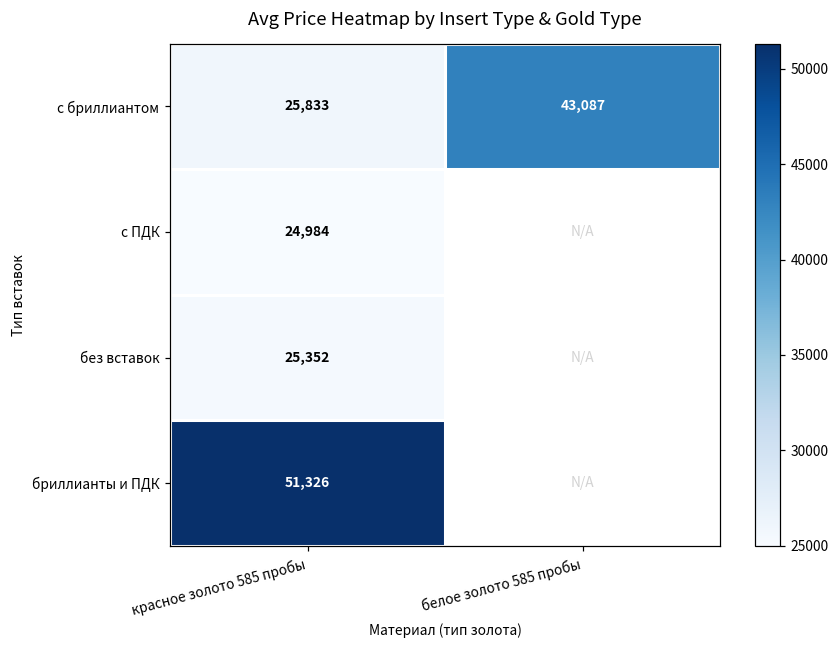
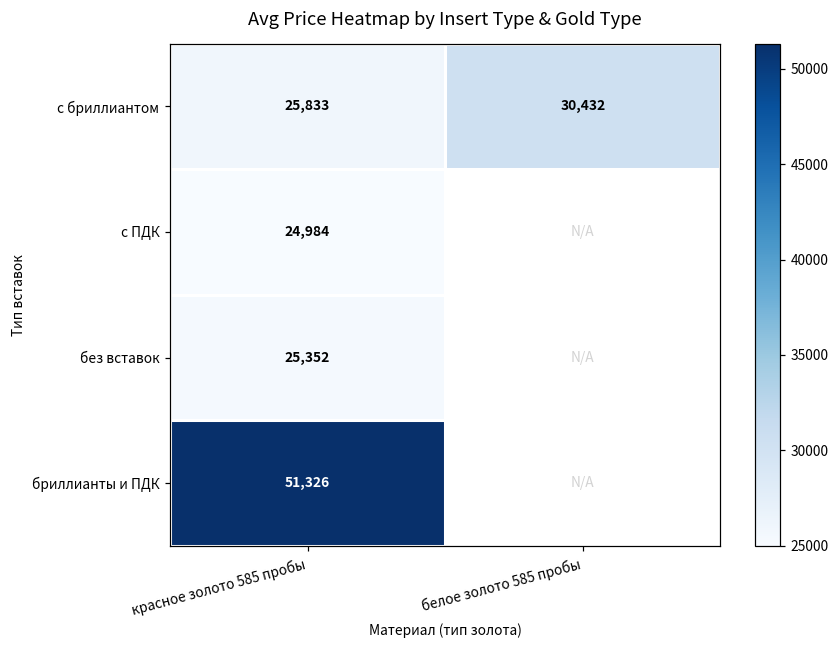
  {
    "с бриллиантом": {
      "красное золото 585 пробы": "25,833",
-     "белое золото 585 пробы": "43,087"
+     "белое золото 585 пробы": "30,432"
    },
    "с ПДК": {
      "красное золото 585 пробы": "24,984"
    },
    "без вставок": {
      "красное золото 585 пробы": "25,352"
    },
    "бриллианты и ПДК": {
      "красное золото 585 пробы": "51,326"
    }
  }
